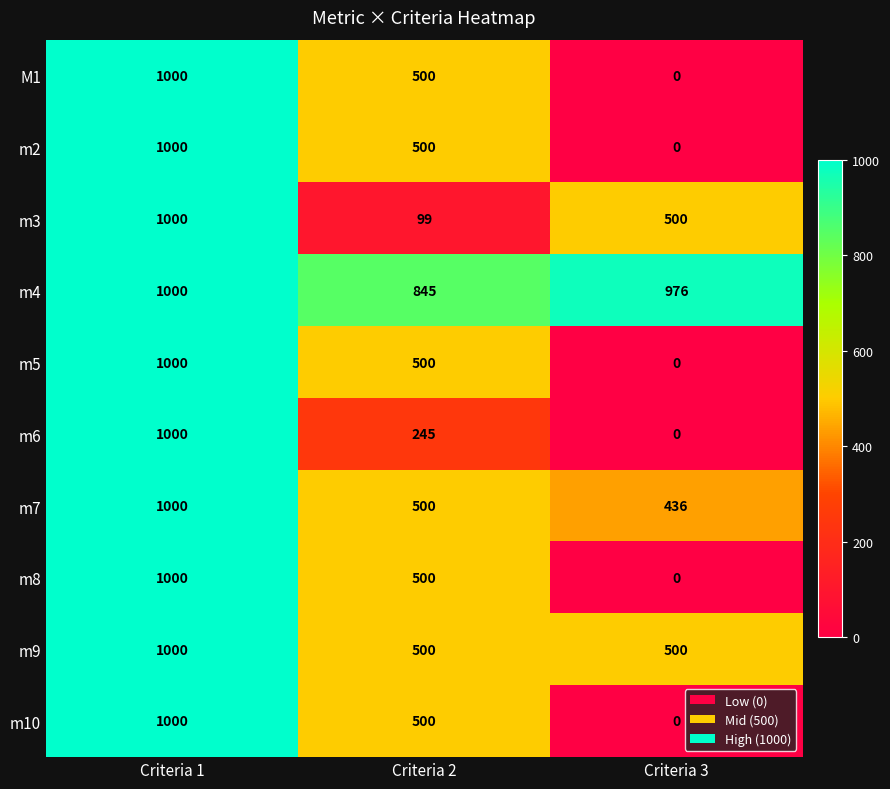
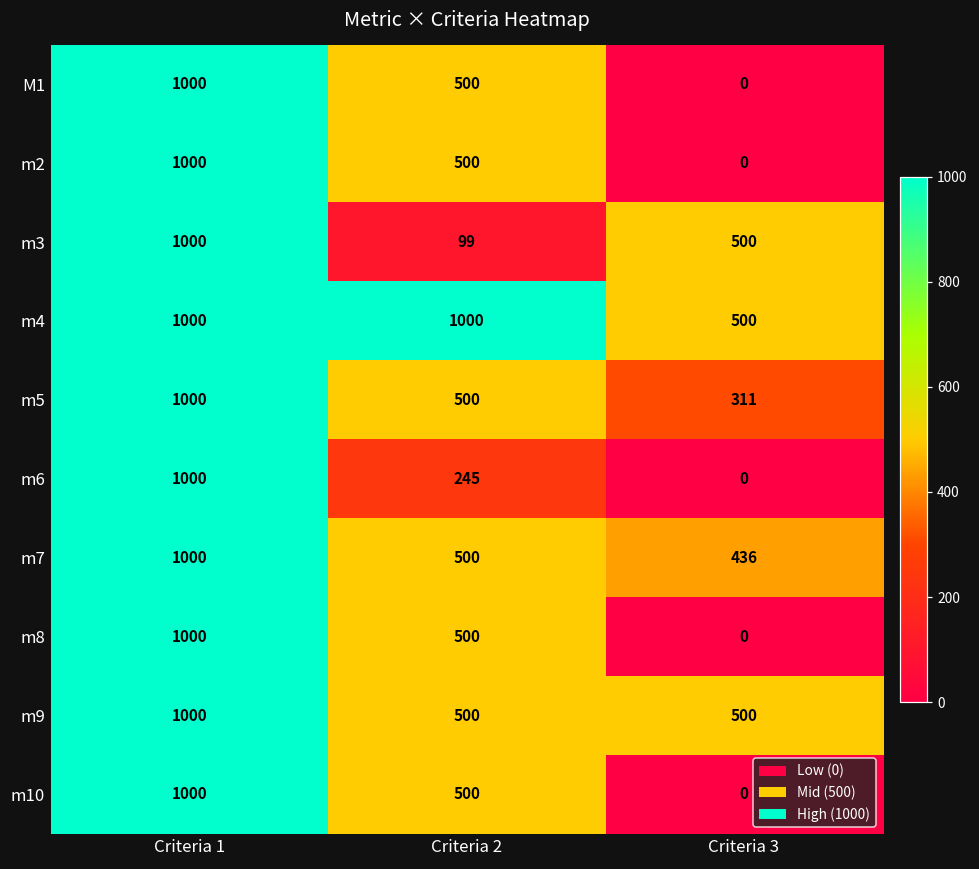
  {
    "M1": {
      "Criteria 1": 1000,
      "Criteria 2": 500,
      "Criteria 3": 0
    },
    "m2": {
      "Criteria 1": 1000,
      "Criteria 2": 500,
      "Criteria 3": 0
    },
    "m3": {
      "Criteria 1": 1000,
      "Criteria 2": 99,
      "Criteria 3": 500
    },
    "m4": {
      "Criteria 1": 1000,
-     "Criteria 2": 845,
-     "Criteria 3": 976
+     "Criteria 2": 1000,
+     "Criteria 3": 500
    },
    "m5": {
      "Criteria 1": 1000,
      "Criteria 2": 500,
-     "Criteria 3": 0
+     "Criteria 3": 311
    },
    "m6": {
      "Criteria 1": 1000,
      "Criteria 2": 245,
      "Criteria 3": 0
    },
    "m7": {
      "Criteria 1": 1000,
      "Criteria 2": 500,
      "Criteria 3": 436
    },
    "m8": {
      "Criteria 1": 1000,
      "Criteria 2": 500,
      "Criteria 3": 0
    },
    "m9": {
      "Criteria 1": 1000,
      "Criteria 2": 500,
      "Criteria 3": 500
    },
    "m10": {
      "Criteria 1": 1000,
      "Criteria 2": 500,
      "Criteria 3": 0
    }
  }
